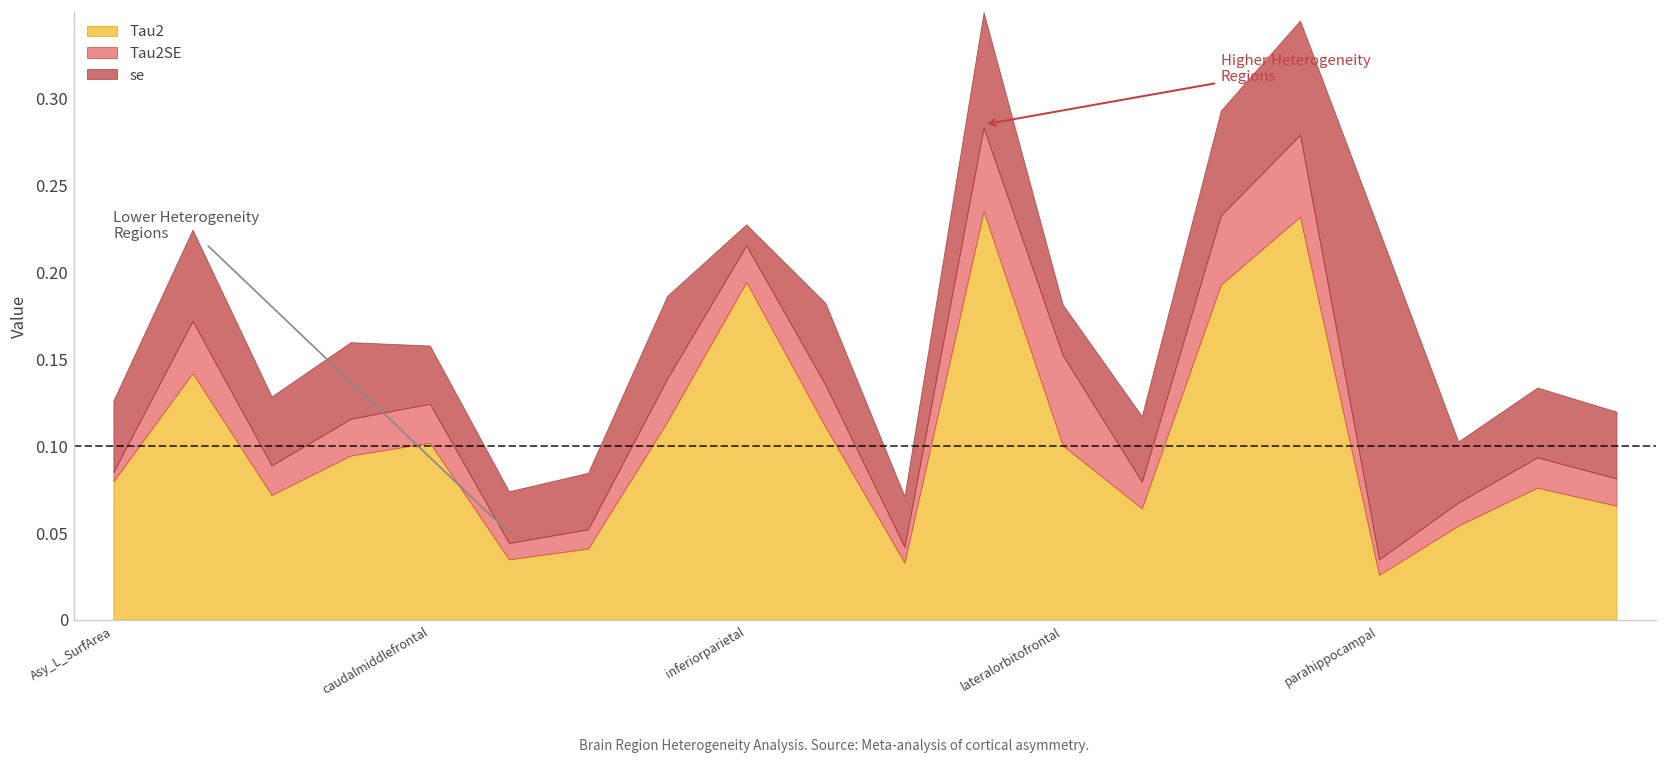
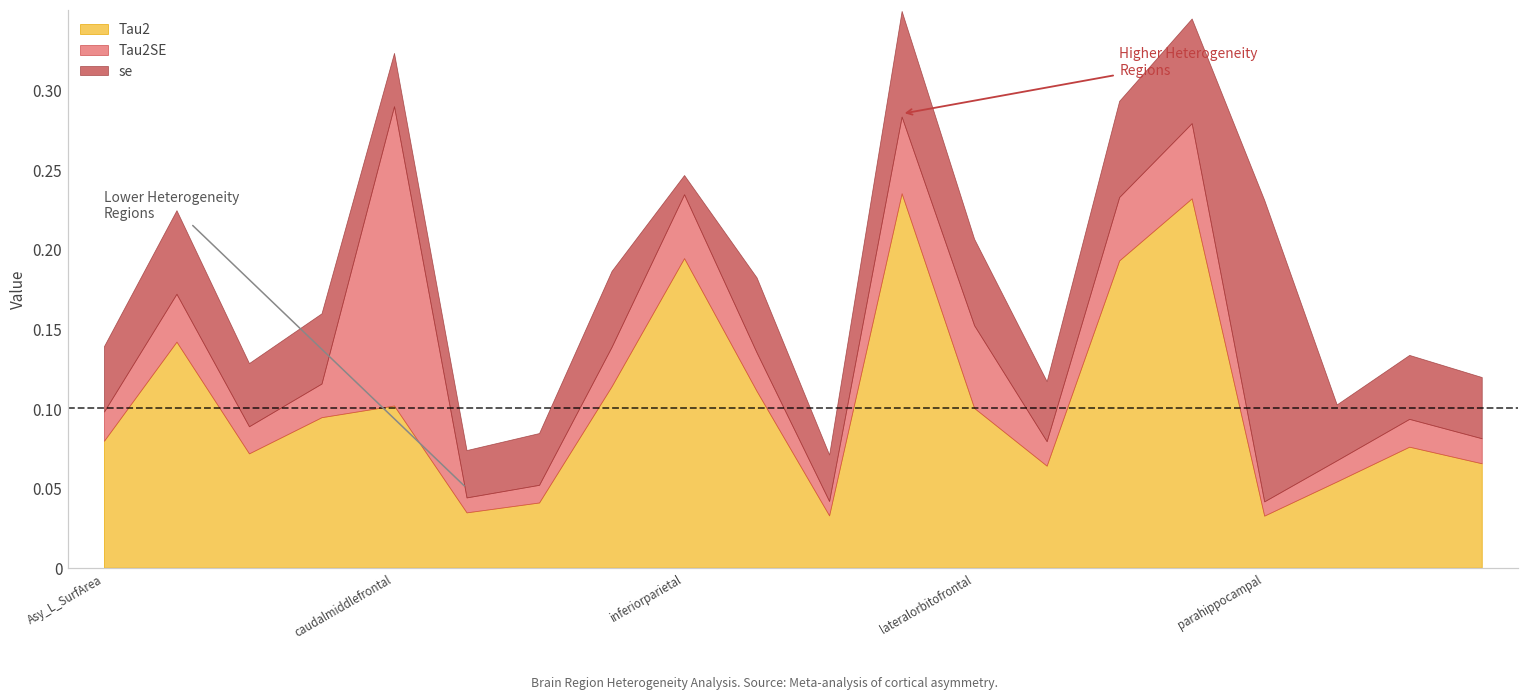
  {
    "Tau2": {
      "Asy_L_SurfArea": 0.080,
      "caudalmiddlefrontal": 0.102,
      "inferiorparietal": 0.194,
      "lateralorbitofrontal": 0.100,
-     "parahippocampal": 0.026
+     "parahippocampal": 0.033
    },
    "Tau2SE": {
-     "Asy_L_SurfArea": 0.005,
-     "caudalmiddlefrontal": 0.022,
-     "inferiorparietal": 0.021,
+     "Asy_L_SurfArea": 0.018,
+     "caudalmiddlefrontal": 0.188,
+     "inferiorparietal": 0.040,
      "lateralorbitofrontal": 0.052,
      "parahippocampal": 0.009
    },
    "se": {
      "Asy_L_SurfArea": 0.041,
      "caudalmiddlefrontal": 0.033,
      "inferiorparietal": 0.012,
-     "lateralorbitofrontal": 0.029,
+     "lateralorbitofrontal": 0.054,
      "parahippocampal": 0.189
    }
  }
